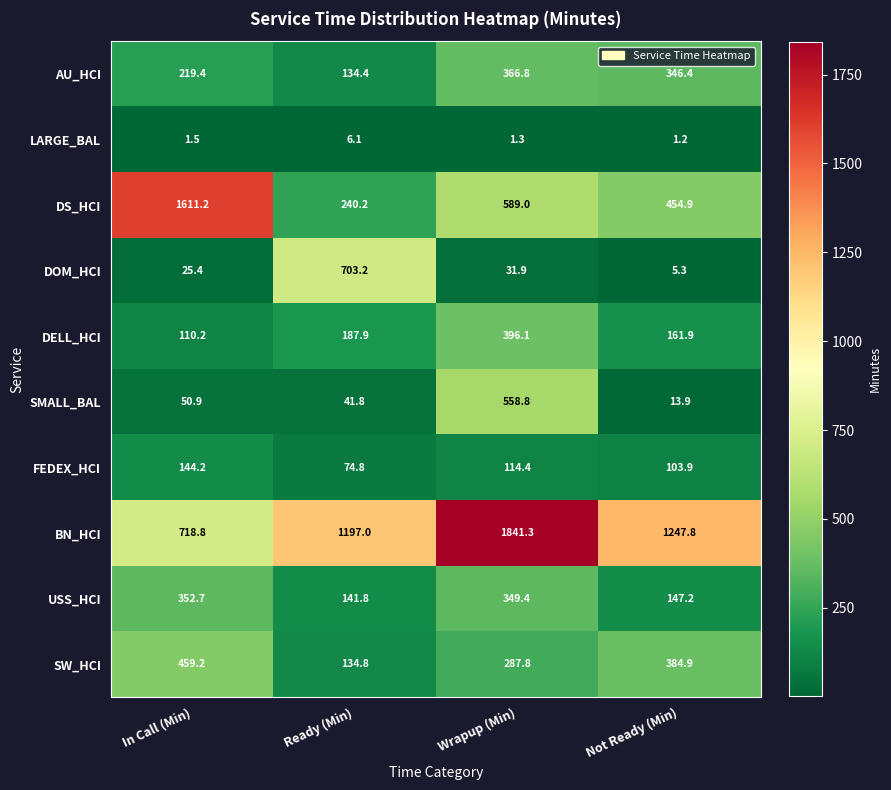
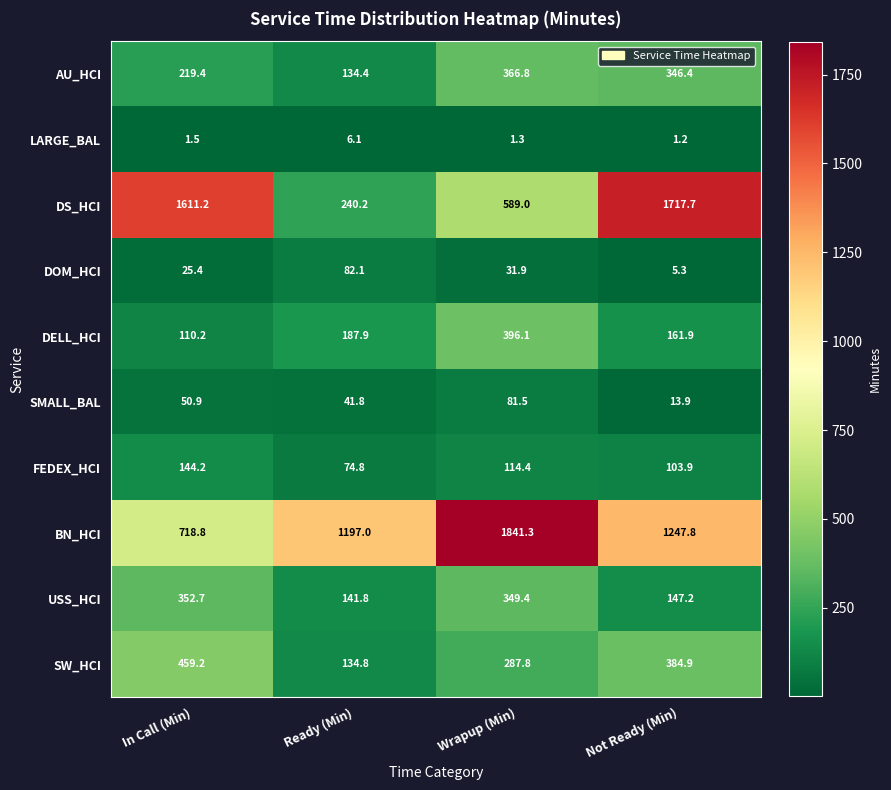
  {
    "AU_HCI": {
      "In Call (Min)": 219.4,
      "Ready (Min)": 134.4,
      "Wrapup (Min)": 366.8,
      "Not Ready (Min)": 346.4
    },
    "LARGE_BAL": {
      "In Call (Min)": 1.5,
      "Ready (Min)": 6.1,
      "Wrapup (Min)": 1.3,
      "Not Ready (Min)": 1.2
    },
    "DS_HCI": {
      "In Call (Min)": 1611.2,
      "Ready (Min)": 240.2,
      "Wrapup (Min)": 589.0,
-     "Not Ready (Min)": 454.9
+     "Not Ready (Min)": 1717.7
    },
    "DOM_HCI": {
      "In Call (Min)": 25.4,
-     "Ready (Min)": 703.2,
+     "Ready (Min)": 82.1,
      "Wrapup (Min)": 31.9,
      "Not Ready (Min)": 5.3
    },
    "DELL_HCI": {
      "In Call (Min)": 110.2,
      "Ready (Min)": 187.9,
      "Wrapup (Min)": 396.1,
      "Not Ready (Min)": 161.9
    },
    "SMALL_BAL": {
      "In Call (Min)": 50.9,
      "Ready (Min)": 41.8,
-     "Wrapup (Min)": 558.8,
+     "Wrapup (Min)": 81.5,
      "Not Ready (Min)": 13.9
    },
    "FEDEX_HCI": {
      "In Call (Min)": 144.2,
      "Ready (Min)": 74.8,
      "Wrapup (Min)": 114.4,
      "Not Ready (Min)": 103.9
    },
    "BN_HCI": {
      "In Call (Min)": 718.8,
      "Ready (Min)": 1197.0,
      "Wrapup (Min)": 1841.3,
      "Not Ready (Min)": 1247.8
    },
    "USS_HCI": {
      "In Call (Min)": 352.7,
      "Ready (Min)": 141.8,
      "Wrapup (Min)": 349.4,
      "Not Ready (Min)": 147.2
    },
    "SW_HCI": {
      "In Call (Min)": 459.2,
      "Ready (Min)": 134.8,
      "Wrapup (Min)": 287.8,
      "Not Ready (Min)": 384.9
    }
  }
